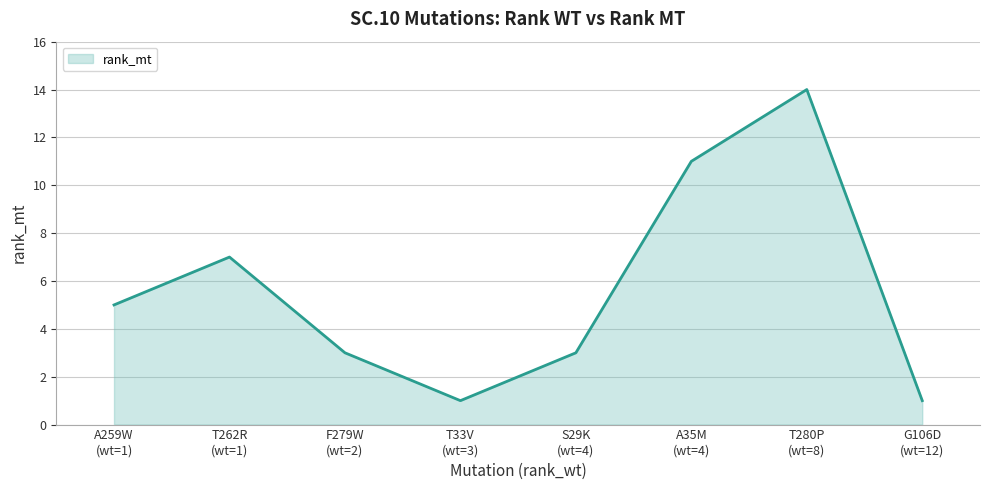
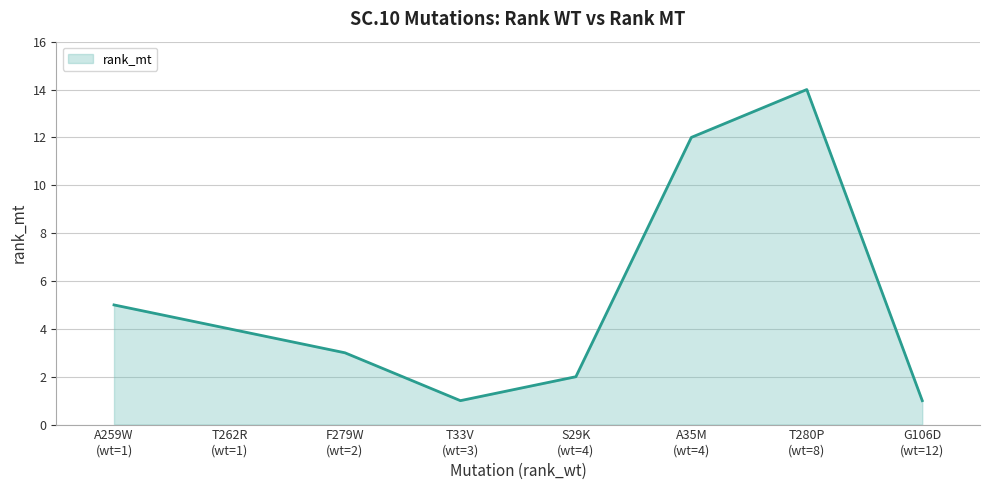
  {
    "A259W (wt=1)": 5,
-   "T262R (wt=1)": 7,
+   "T262R (wt=1)": 4,
    "F279W (wt=2)": 3,
    "T33V (wt=3)": 1,
-   "S29K (wt=4)": 3,
-   "A35M (wt=4)": 11,
+   "S29K (wt=4)": 2,
+   "A35M (wt=4)": 12,
    "T280P (wt=8)": 14,
    "G106D (wt=12)": 1
  }
